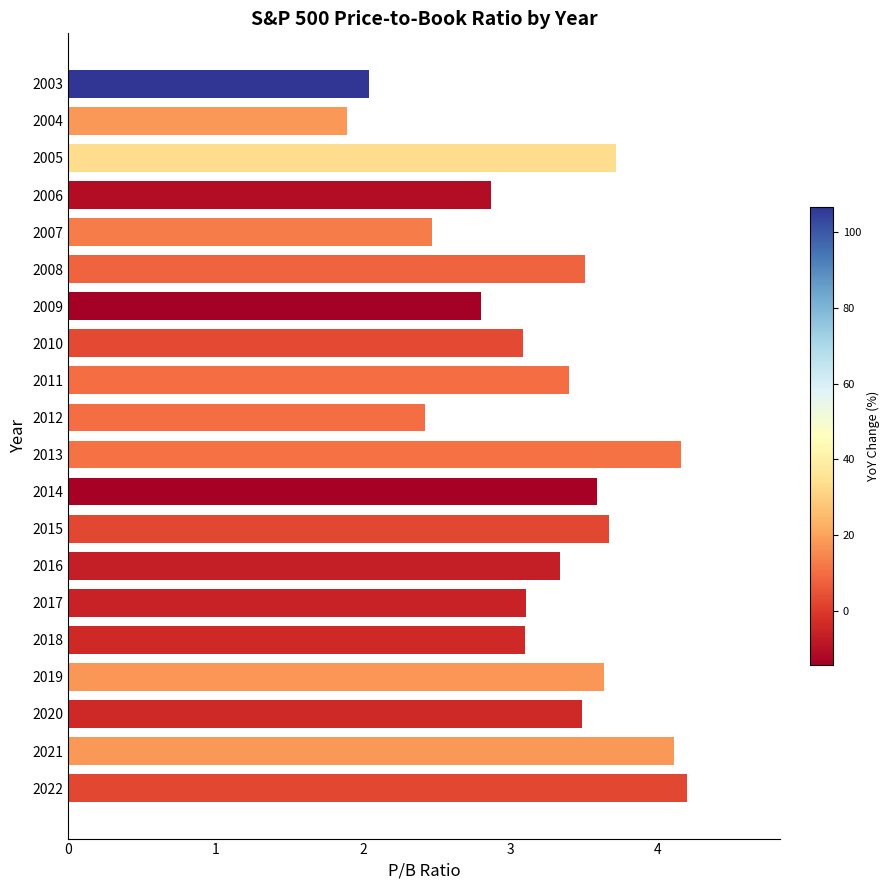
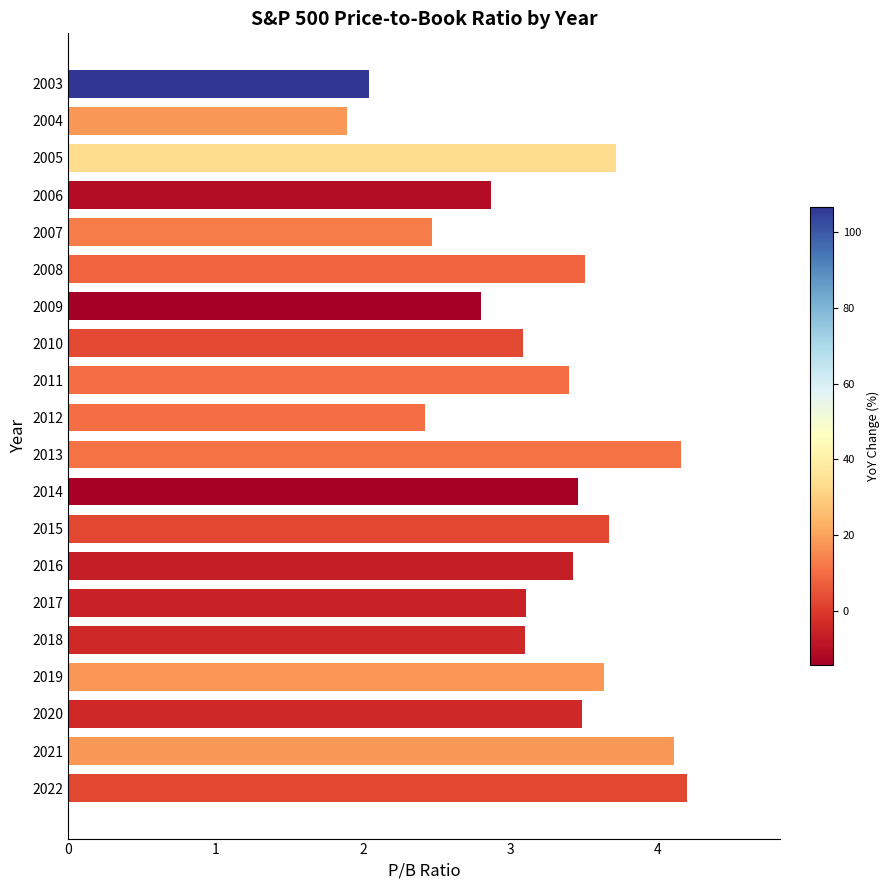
  {
    "2003": 2.04,
    "2004": 1.89,
    "2005": 3.72,
    "2006": 2.87,
    "2007": 2.47,
    "2008": 3.51,
    "2009": 2.80,
    "2010": 3.09,
    "2011": 3.40,
    "2012": 2.42,
    "2013": 4.16,
-   "2014": 3.59,
+   "2014": 3.46,
    "2015": 3.67,
-   "2016": 3.34,
+   "2016": 3.43,
    "2017": 3.11,
    "2018": 3.10,
    "2019": 3.64,
    "2020": 3.49,
    "2021": 4.11,
    "2022": 4.20
  }
